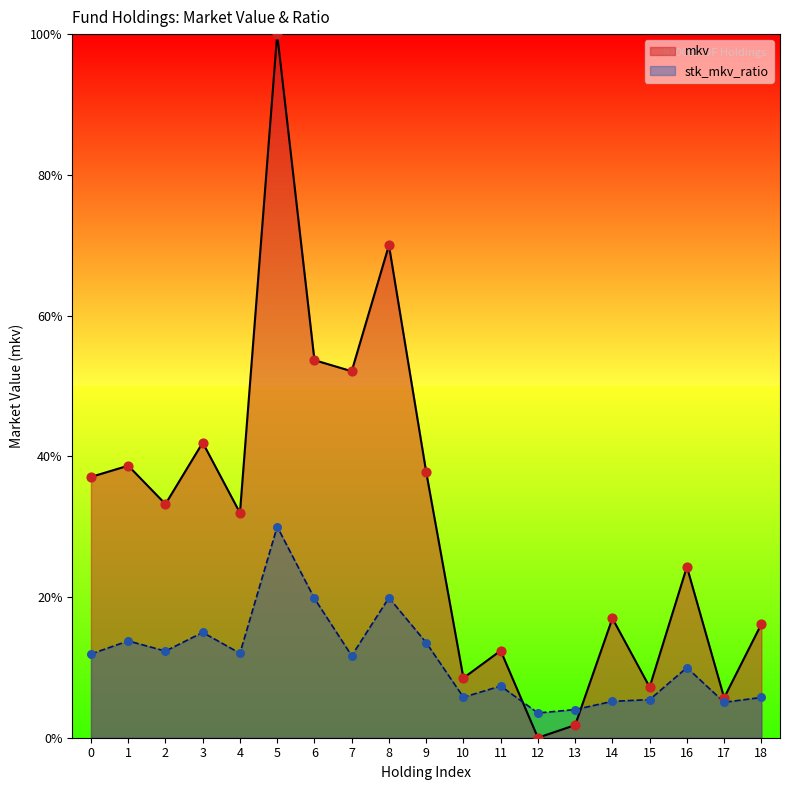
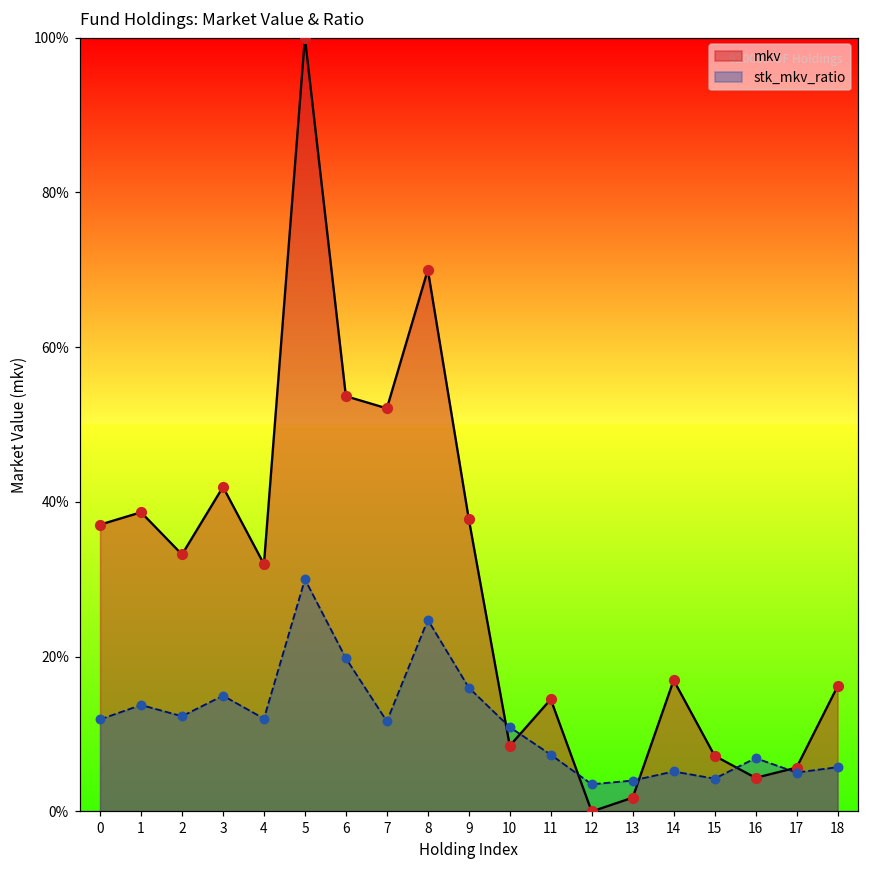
  {
    "mkv": {
      "0": "37%",
      "1": "39%",
      "2": "33%",
      "3": "42%",
      "4": "32%",
      "5": "100%",
      "6": "54%",
      "7": "52%",
      "8": "70%",
      "9": "38%",
      "10": "8%",
-     "11": "12%",
+     "11": "15%",
      "12": "0%",
      "13": "2%",
      "14": "17%",
      "15": "7%",
-     "16": "24%",
+     "16": "4%",
      "17": "6%",
      "18": "16%"
    },
    "stk_mkv_ratio": {
      "0": "12%",
      "1": "14%",
      "2": "12%",
      "3": "15%",
      "4": "12%",
      "5": "30%",
      "6": "20%",
      "7": "12%",
-     "8": "20%",
-     "9": "14%",
-     "10": "6%",
+     "8": "25%",
+     "9": "16%",
+     "10": "11%",
      "11": "7%",
      "12": "4%",
      "13": "4%",
      "14": "5%",
-     "15": "5%",
-     "16": "10%",
+     "15": "4%",
+     "16": "7%",
      "17": "5%",
      "18": "6%"
    }
  }
